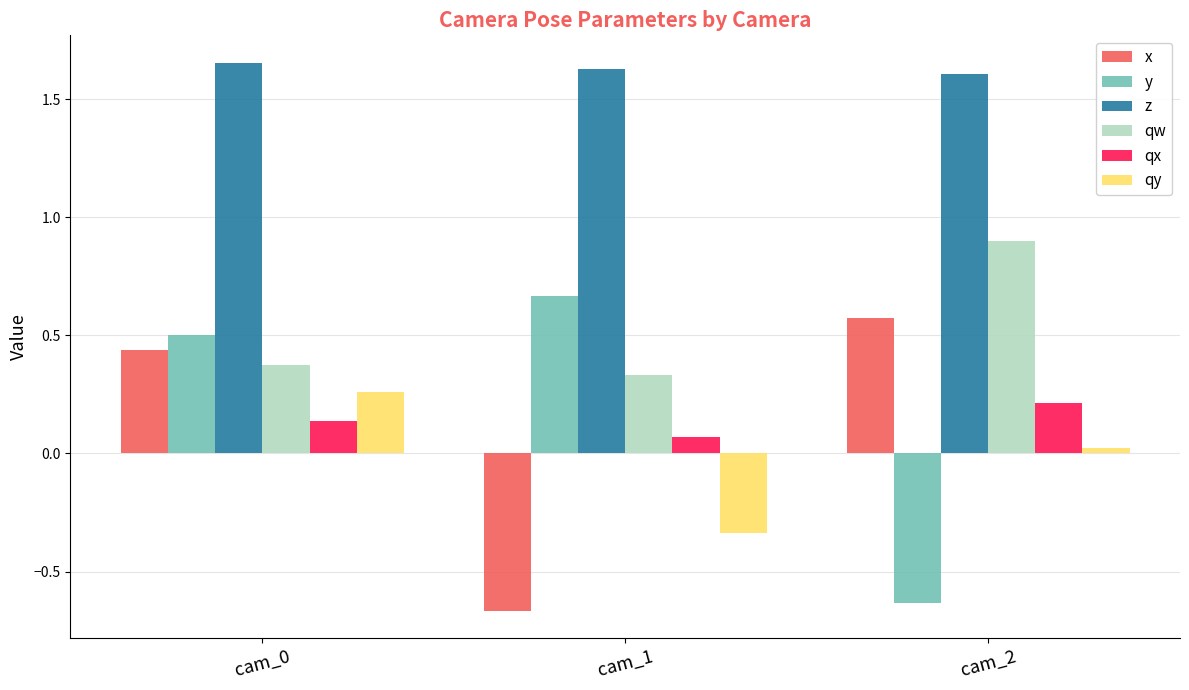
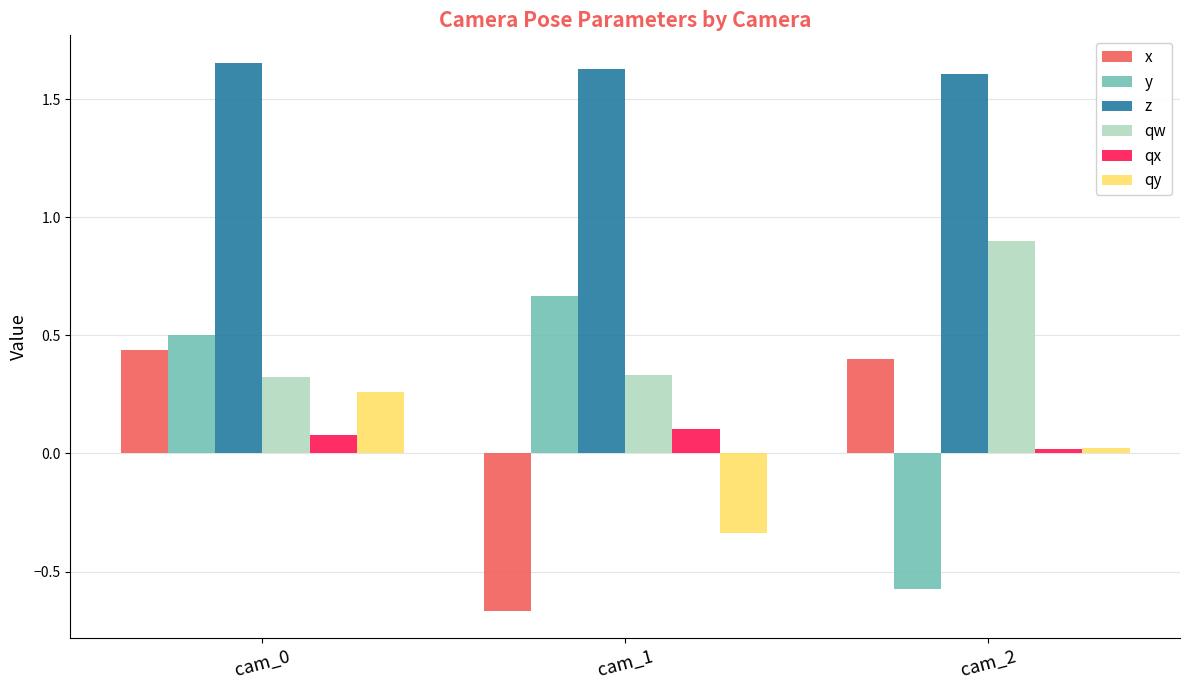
  {
    "x": {
      "cam_0": 0.44,
      "cam_1": -0.67,
-     "cam_2": 0.57
+     "cam_2": 0.40
    },
    "y": {
      "cam_0": 0.50,
      "cam_1": 0.67,
-     "cam_2": -0.63
+     "cam_2": -0.57
    },
    "z": {
      "cam_0": 1.65,
      "cam_1": 1.63,
      "cam_2": 1.61
    },
    "qw": {
-     "cam_0": 0.37,
+     "cam_0": 0.32,
      "cam_1": 0.33,
      "cam_2": 0.90
    },
    "qx": {
-     "cam_0": 0.14,
-     "cam_1": 0.07,
-     "cam_2": 0.21
+     "cam_0": 0.08,
+     "cam_1": 0.10,
+     "cam_2": 0.02
    },
    "qy": {
      "cam_0": 0.26,
      "cam_1": -0.34,
      "cam_2": 0.02
    }
  }
